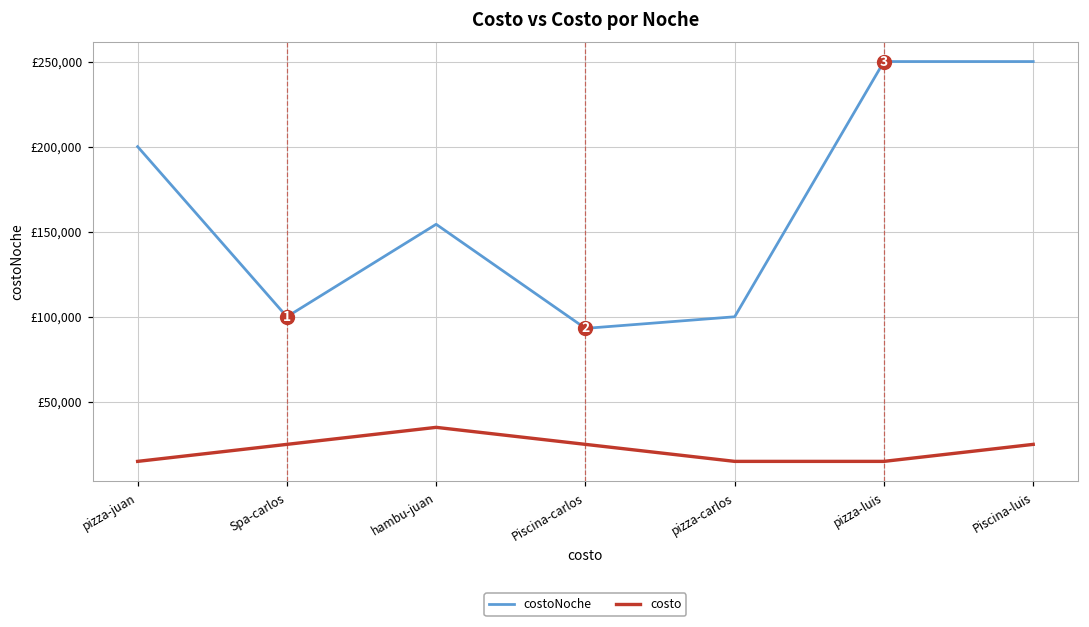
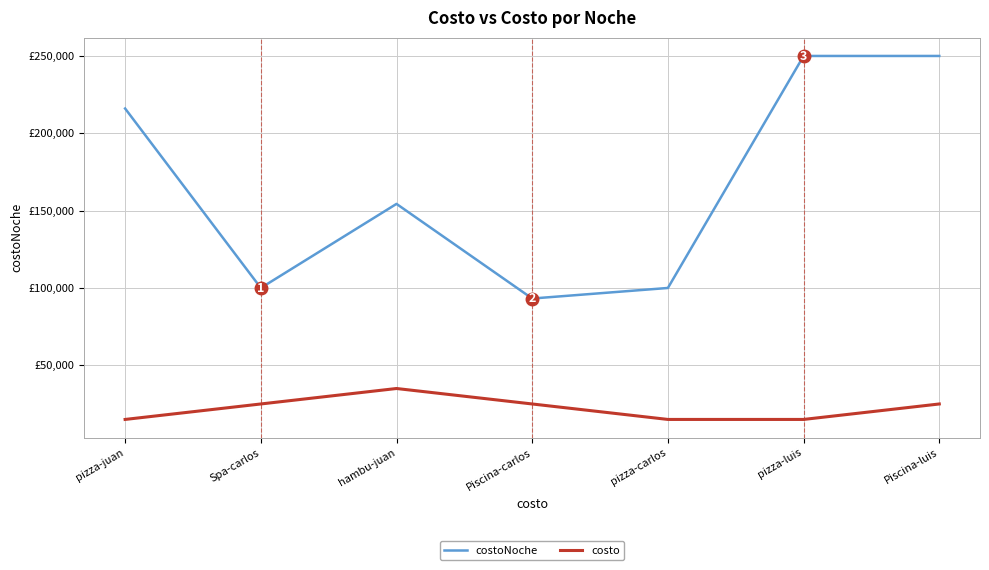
  {
    "costoNoche": {
-     "pizza-juan": "£200,000",
+     "pizza-juan": "£216,000",
      "hambu-juan": "£154,000",
      "pizza-carlos": "£100,000",
      "Piscina-luis": "£250,000"
    }
  }
